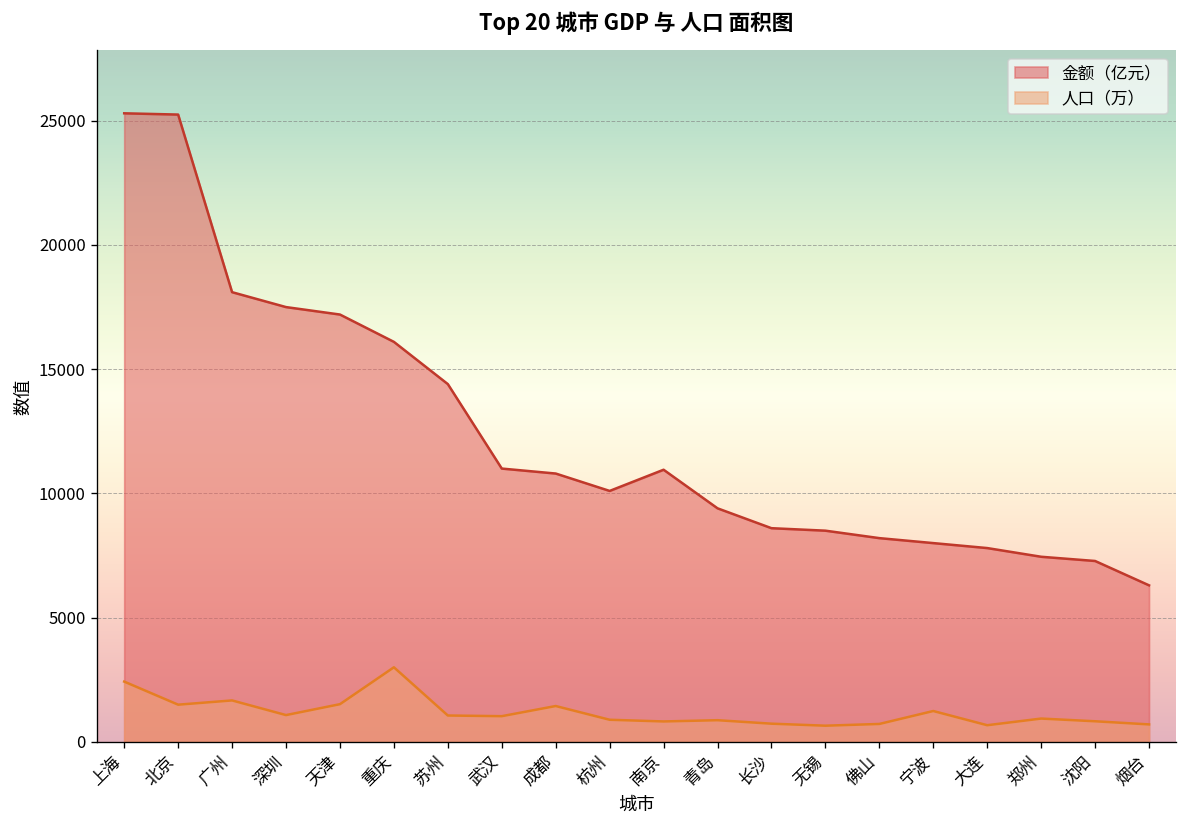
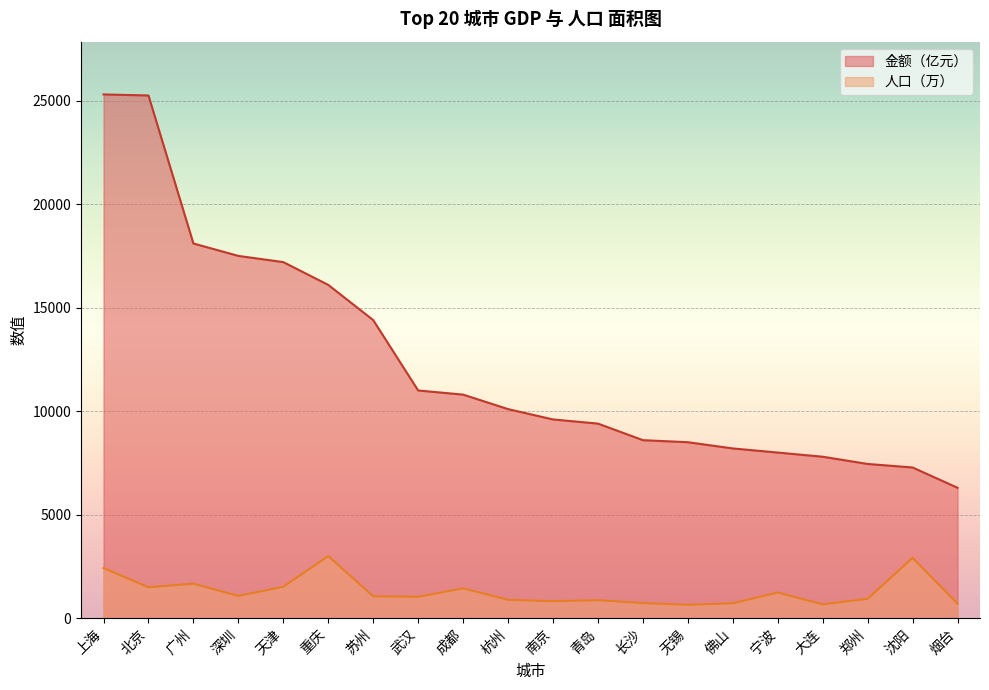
  {
    "金额（亿元）": {
      "上海": 25300,
      "北京": 25200,
      "广州": 18100,
      "深圳": 17500,
      "天津": 17200,
      "重庆": 16100,
      "苏州": 14400,
      "武汉": 11000,
      "成都": 10800,
      "杭州": 10100,
-     "南京": 11000,
+     "南京": 9600,
      "青岛": 9400,
      "长沙": 8600,
      "无锡": 8500,
      "佛山": 8200,
      "宁波": 8000,
      "大连": 7800,
      "郑州": 7500,
      "沈阳": 7300,
      "烟台": 6300
    },
    "人口（万）": {
      "上海": 2400,
      "北京": 1500,
      "广州": 1700,
      "深圳": 1100,
      "天津": 1500,
      "重庆": 3000,
      "苏州": 1100,
      "武汉": 1000,
      "成都": 1400,
      "杭州": 900,
      "南京": 800,
      "青岛": 900,
      "长沙": 700,
      "无锡": 700,
      "佛山": 700,
      "宁波": 1200,
      "大连": 700,
      "郑州": 900,
-     "沈阳": 800,
+     "沈阳": 2900,
      "烟台": 700
    }
  }
